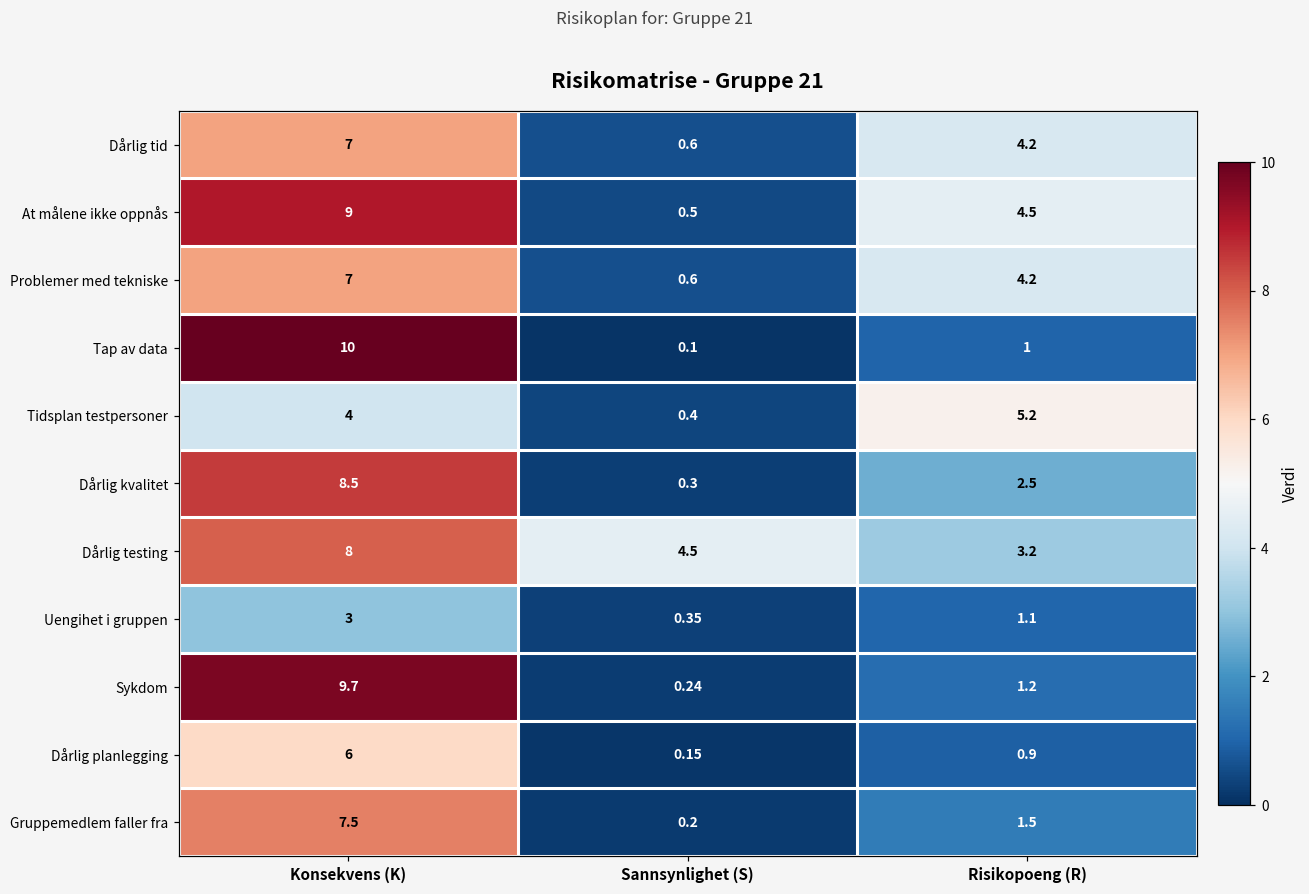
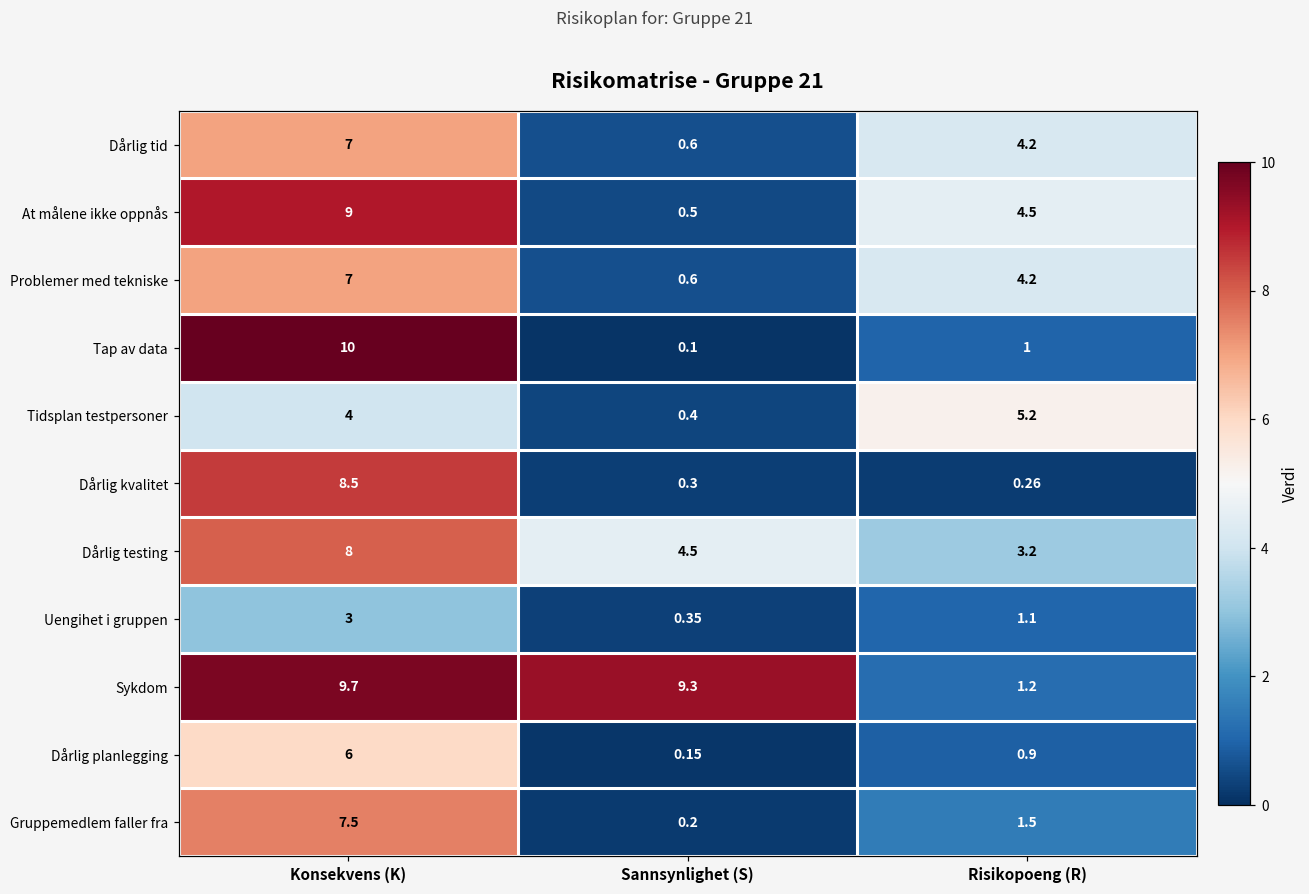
  {
    "Dårlig tid": {
      "Konsekvens (K)": 7,
      "Sannsynlighet (S)": 0.6,
      "Risikopoeng (R)": 4.2
    },
    "At målene ikke oppnås": {
      "Konsekvens (K)": 9,
      "Sannsynlighet (S)": 0.5,
      "Risikopoeng (R)": 4.5
    },
    "Problemer med tekniske": {
      "Konsekvens (K)": 7,
      "Sannsynlighet (S)": 0.6,
      "Risikopoeng (R)": 4.2
    },
    "Tap av data": {
      "Konsekvens (K)": 10,
      "Sannsynlighet (S)": 0.1,
      "Risikopoeng (R)": 1
    },
    "Tidsplan testpersoner": {
      "Konsekvens (K)": 4,
      "Sannsynlighet (S)": 0.4,
      "Risikopoeng (R)": 5.2
    },
    "Dårlig kvalitet": {
      "Konsekvens (K)": 8.5,
      "Sannsynlighet (S)": 0.3,
-     "Risikopoeng (R)": 2.5
+     "Risikopoeng (R)": 0.26
    },
    "Dårlig testing": {
      "Konsekvens (K)": 8,
      "Sannsynlighet (S)": 4.5,
      "Risikopoeng (R)": 3.2
    },
    "Uengihet i gruppen": {
      "Konsekvens (K)": 3,
      "Sannsynlighet (S)": 0.35,
      "Risikopoeng (R)": 1.1
    },
    "Sykdom": {
      "Konsekvens (K)": 9.7,
-     "Sannsynlighet (S)": 0.24,
+     "Sannsynlighet (S)": 9.3,
      "Risikopoeng (R)": 1.2
    },
    "Dårlig planlegging": {
      "Konsekvens (K)": 6,
      "Sannsynlighet (S)": 0.15,
      "Risikopoeng (R)": 0.9
    },
    "Gruppemedlem faller fra": {
      "Konsekvens (K)": 7.5,
      "Sannsynlighet (S)": 0.2,
      "Risikopoeng (R)": 1.5
    }
  }
